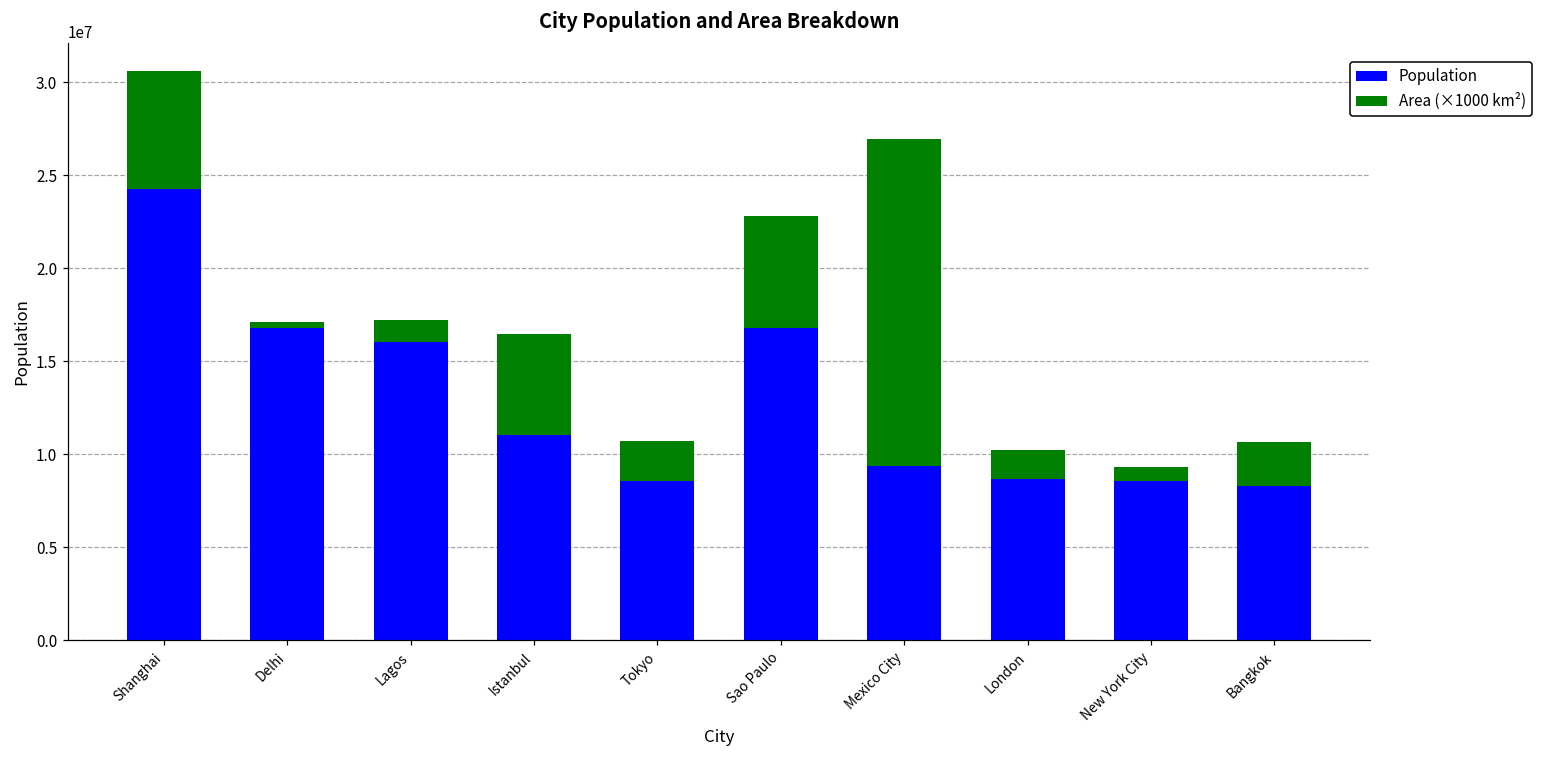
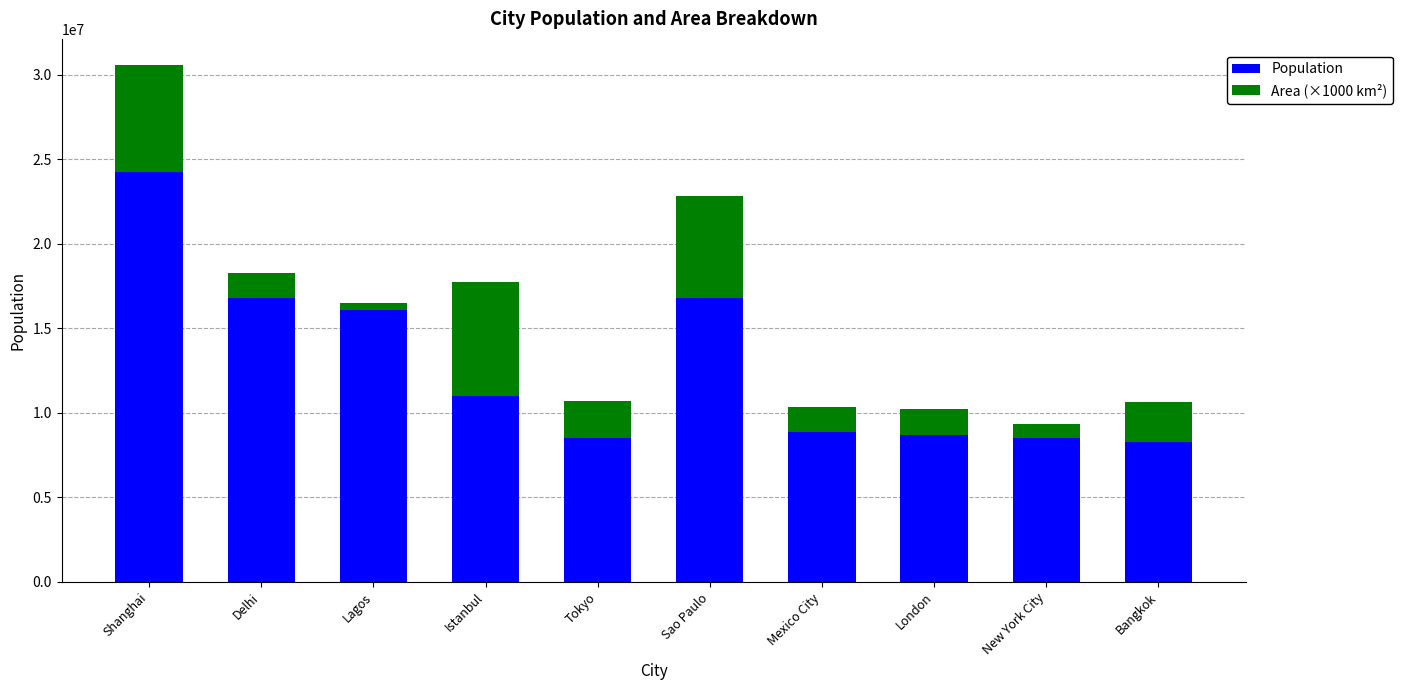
  {
    "Population": {
      "Shanghai": 24300000,
      "Delhi": 16800000,
      "Lagos": 16100000,
      "Istanbul": 11000000,
      "Tokyo": 8500000,
      "Sao Paulo": 16800000,
-     "Mexico City": 9400000,
+     "Mexico City": 8900000,
      "London": 8700000,
      "New York City": 8500000,
      "Bangkok": 8300000
    },
    "Area (×1000 km²)": {
      "Shanghai": 6300000,
-     "Delhi": 300000,
-     "Lagos": 1200000,
-     "Istanbul": 5500000,
+     "Delhi": 1500000,
+     "Lagos": 400000,
+     "Istanbul": 6700000,
      "Tokyo": 2200000,
      "Sao Paulo": 6000000,
-     "Mexico City": 17600000,
+     "Mexico City": 1500000,
      "London": 1600000,
      "New York City": 800000,
      "Bangkok": 2400000
    }
  }
